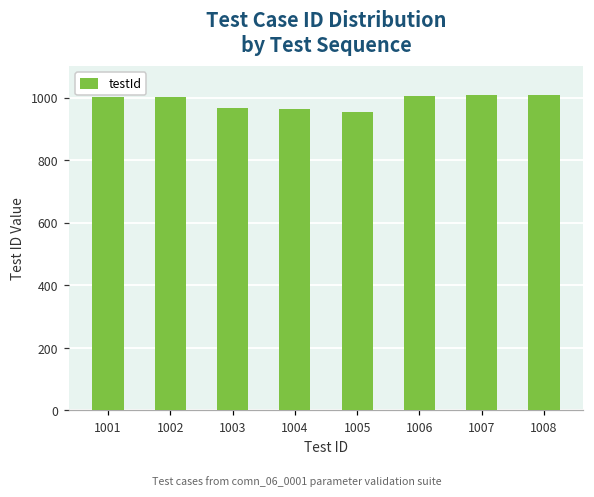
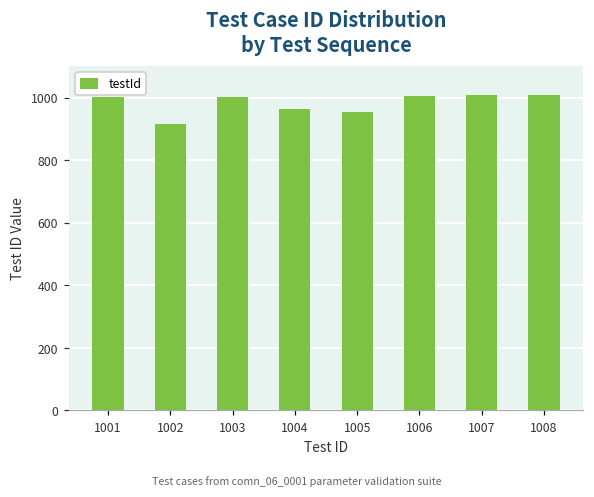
  {
    "1001": 1000,
-   "1002": 1000,
-   "1003": 970,
+   "1002": 910,
+   "1003": 1000,
    "1004": 960,
    "1005": 950,
    "1006": 1010,
    "1007": 1010,
    "1008": 1010
  }
